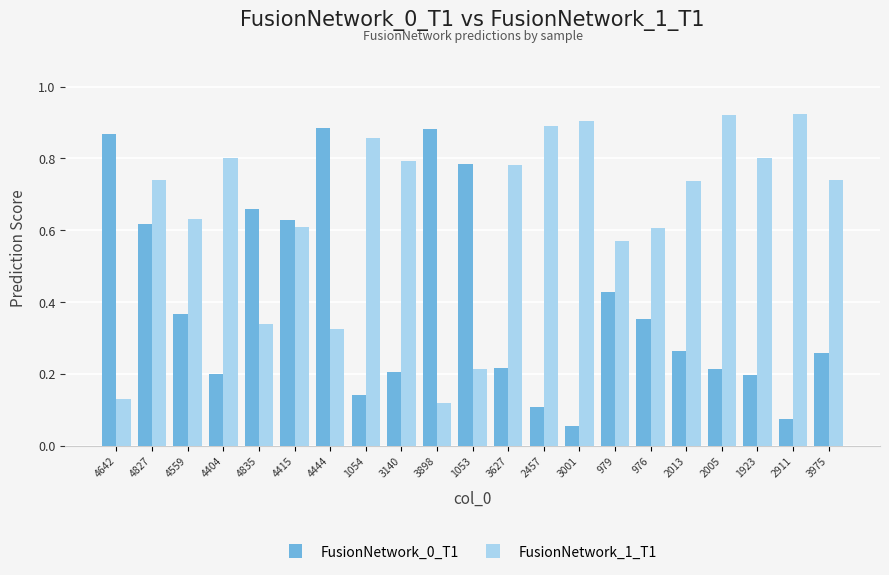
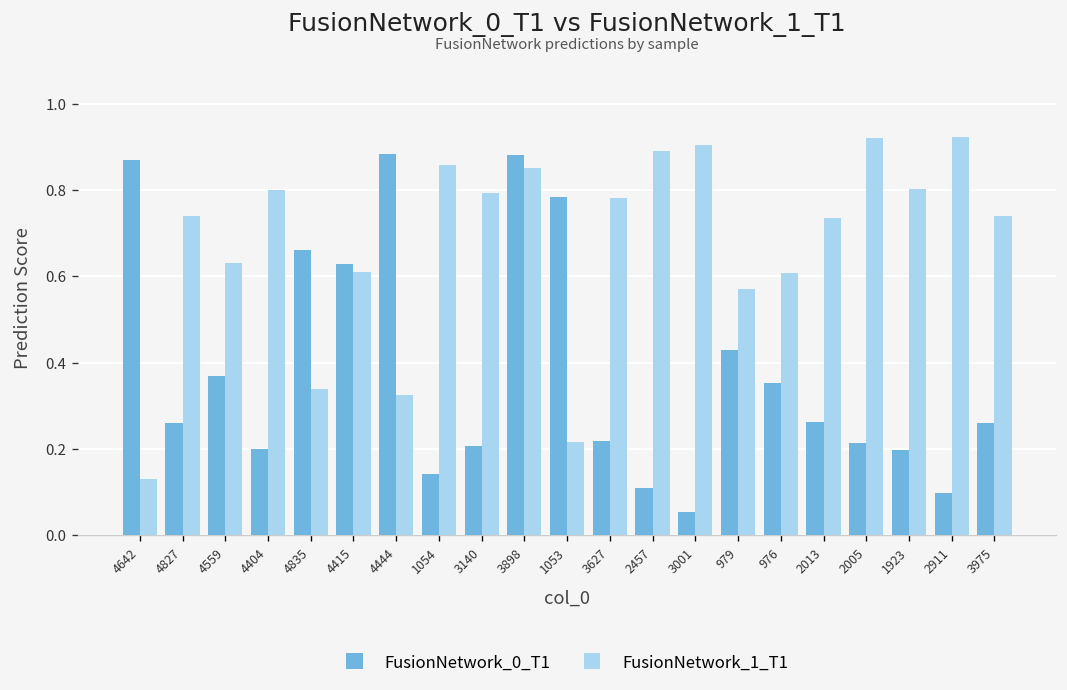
  {
    "FusionNetwork_0_T1": {
      "4642": 0.87,
-     "4827": 0.62,
+     "4827": 0.26,
      "4559": 0.37,
      "4404": 0.20,
      "4835": 0.66,
      "4415": 0.63,
      "4444": 0.88,
      "1054": 0.14,
      "3140": 0.21,
      "3898": 0.88,
      "1053": 0.78,
      "3627": 0.22,
      "2457": 0.11,
      "3001": 0.05,
      "979": 0.43,
      "976": 0.35,
      "2013": 0.26,
      "2005": 0.21,
      "1923": 0.20,
-     "2911": 0.08,
+     "2911": 0.10,
      "3975": 0.26
    },
    "FusionNetwork_1_T1": {
      "4642": 0.13,
      "4827": 0.74,
      "4559": 0.63,
      "4404": 0.80,
      "4835": 0.34,
      "4415": 0.61,
      "4444": 0.32,
      "1054": 0.86,
      "3140": 0.79,
-     "3898": 0.12,
+     "3898": 0.85,
      "1053": 0.22,
      "3627": 0.78,
      "2457": 0.89,
      "3001": 0.90,
      "979": 0.57,
      "976": 0.61,
      "2013": 0.74,
      "2005": 0.92,
      "1923": 0.80,
      "2911": 0.92,
      "3975": 0.74
    }
  }
